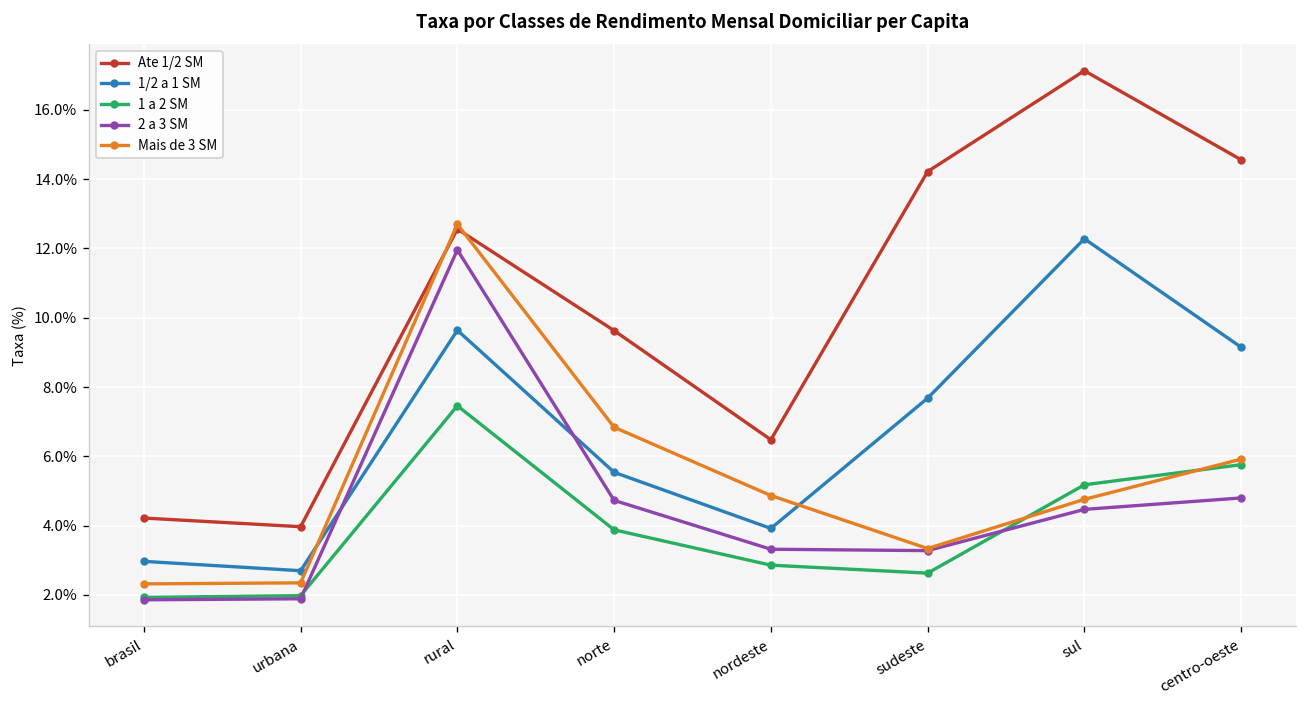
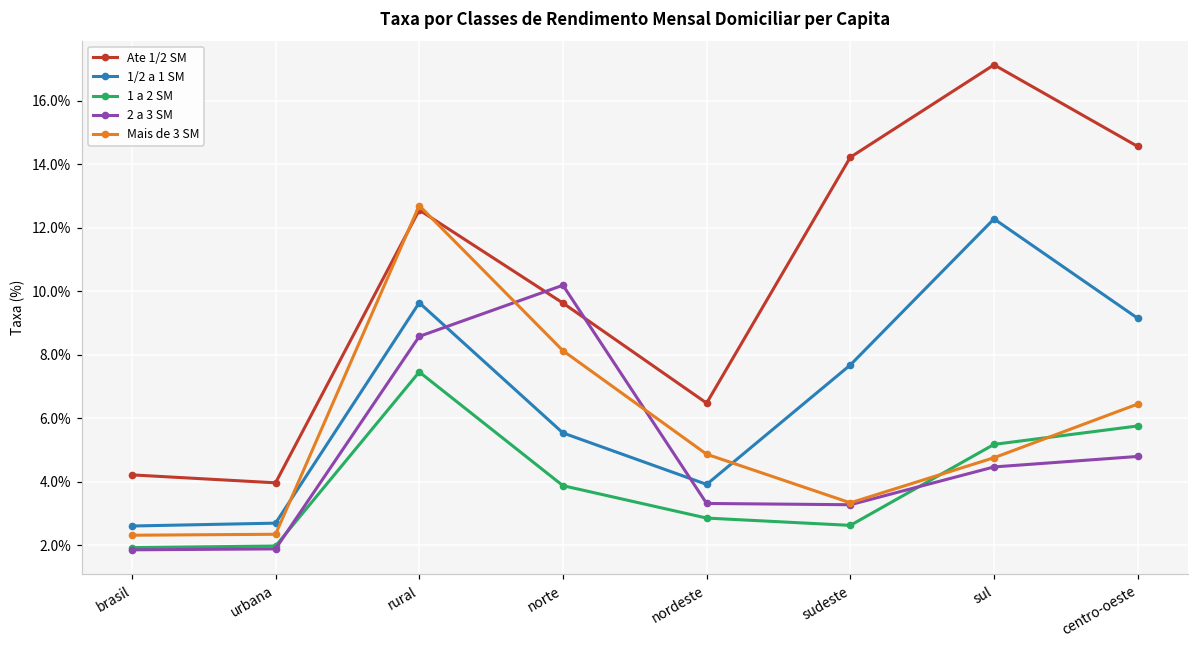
  {
    "Ate 1/2 SM": {
      "brasil": "4.2%",
      "urbana": "4.0%",
      "rural": "12.6%",
      "norte": "9.6%",
      "nordeste": "6.5%",
      "sudeste": "14.2%",
      "sul": "17.1%",
      "centro-oeste": "14.6%"
    },
    "1/2 a 1 SM": {
-     "brasil": "3.0%",
+     "brasil": "2.6%",
      "urbana": "2.7%",
      "rural": "9.6%",
      "norte": "5.5%",
      "nordeste": "3.9%",
      "sudeste": "7.7%",
      "sul": "12.3%",
      "centro-oeste": "9.2%"
    },
    "1 a 2 SM": {
      "urbana": "2.0%",
      "rural": "7.5%",
      "norte": "3.9%",
      "nordeste": "2.9%",
      "sudeste": "2.6%",
      "sul": "5.2%",
      "centro-oeste": "5.8%"
    },
    "2 a 3 SM": {
      "urbana": "1.9%",
-     "rural": "12.0%",
-     "norte": "4.7%",
+     "rural": "8.6%",
+     "norte": "10.2%",
      "nordeste": "3.3%",
      "sul": "4.5%",
      "centro-oeste": "4.8%"
    },
    "Mais de 3 SM": {
      "brasil": "2.3%",
      "urbana": "2.4%",
      "rural": "12.7%",
-     "norte": "6.8%",
+     "norte": "8.1%",
      "nordeste": "4.9%",
      "sul": "4.8%",
-     "centro-oeste": "5.9%"
+     "centro-oeste": "6.5%"
    }
  }
